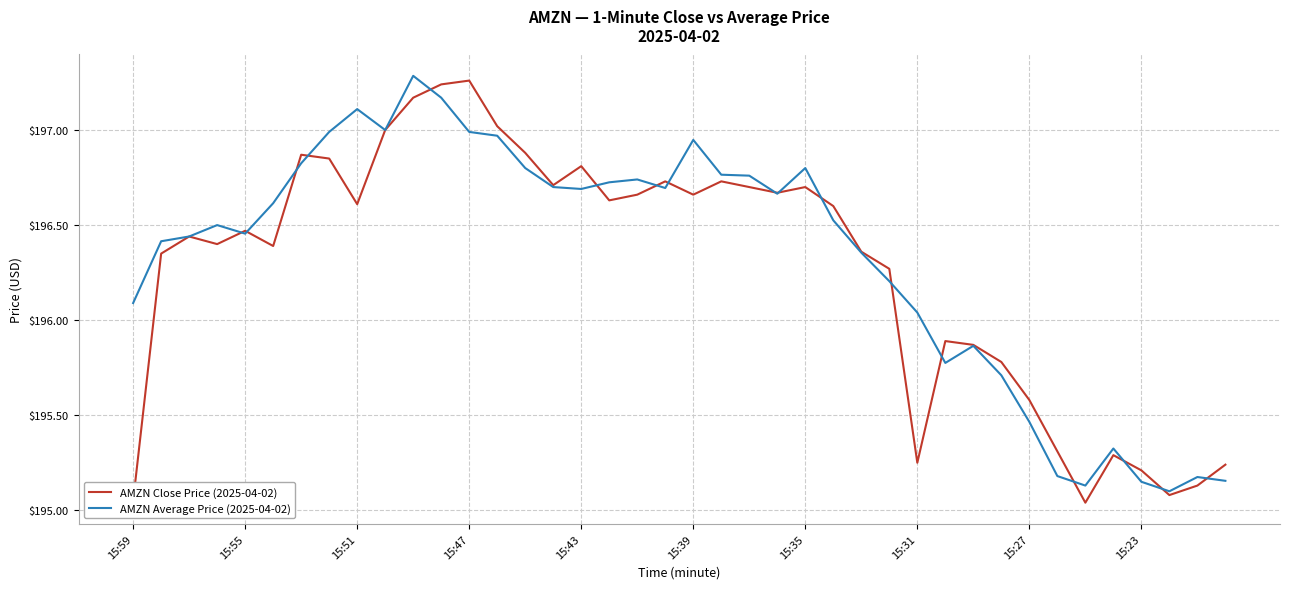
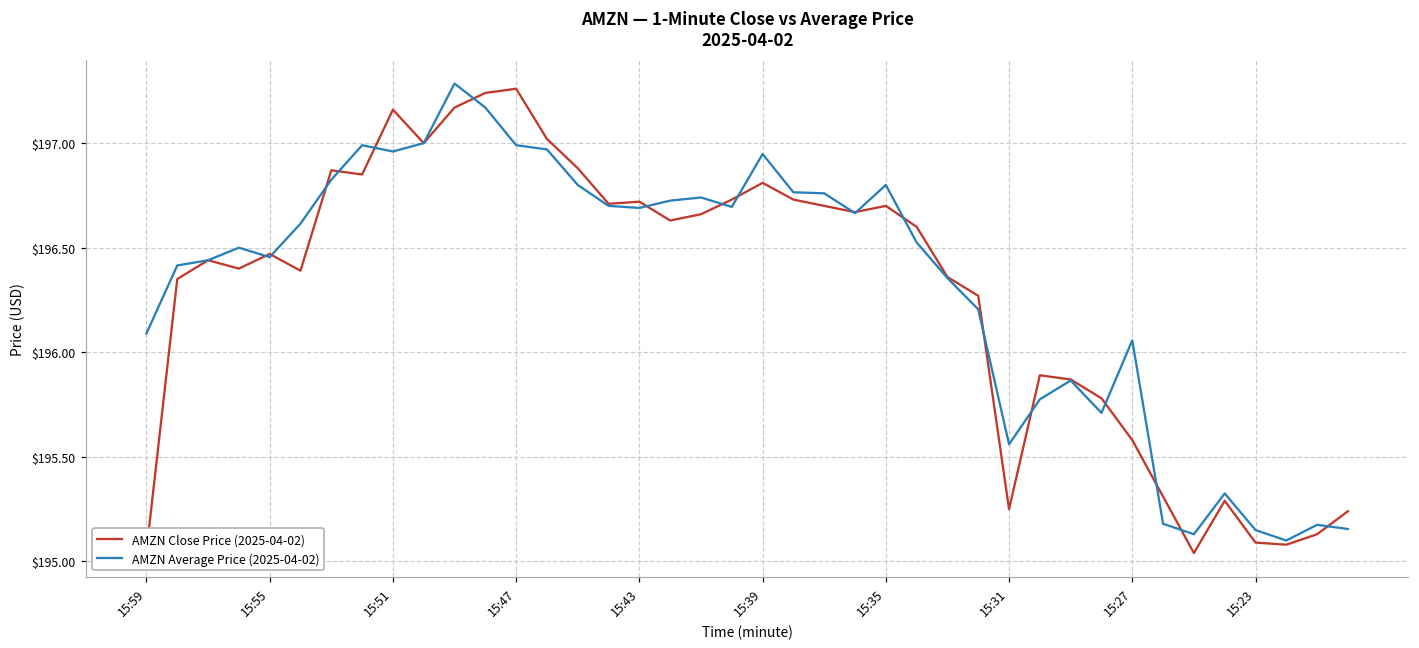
  {
    "AMZN Close Price (2025-04-02)": {
      "15:55": "$196.47",
-     "15:51": "$196.61",
+     "15:51": "$197.16",
      "15:47": "$197.26",
-     "15:43": "$196.81",
-     "15:39": "$196.66",
+     "15:43": "$196.72",
+     "15:39": "$196.81",
      "15:35": "$196.70",
      "15:31": "$195.25",
      "15:27": "$195.58",
-     "15:23": "$195.21"
+     "15:23": "$195.09"
    },
    "AMZN Average Price (2025-04-02)": {
      "15:59": "$196.09",
      "15:55": "$196.46",
-     "15:51": "$197.11",
+     "15:51": "$196.96",
      "15:47": "$196.99",
      "15:43": "$196.69",
      "15:39": "$196.95",
      "15:35": "$196.80",
-     "15:31": "$196.04",
-     "15:27": "$195.47",
+     "15:31": "$195.56",
+     "15:27": "$196.06",
      "15:23": "$195.15"
    }
  }
